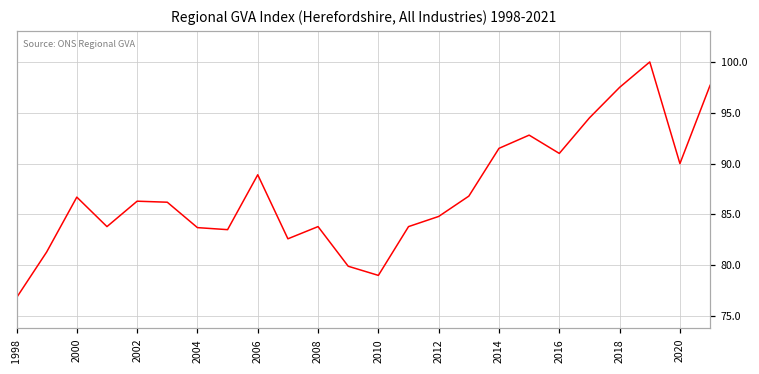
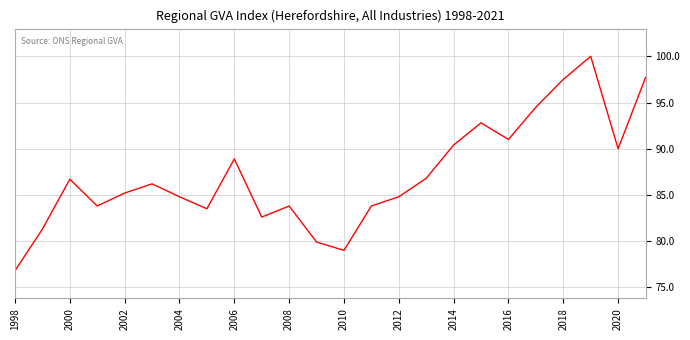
  {
    "1998": 77,
    "2000": 87,
-   "2002": 86,
-   "2004": 84,
+   "2002": 85,
+   "2004": 85,
    "2006": 89,
    "2008": 84,
    "2010": 79,
    "2012": 85,
-   "2014": 92,
+   "2014": 90,
    "2016": 91,
    "2018": 98,
    "2020": 90
  }
